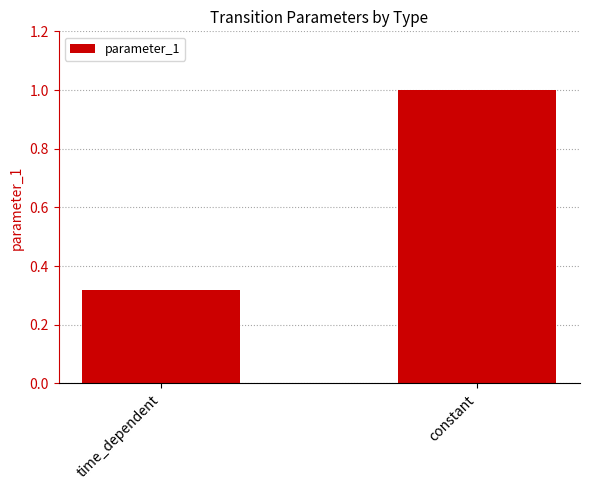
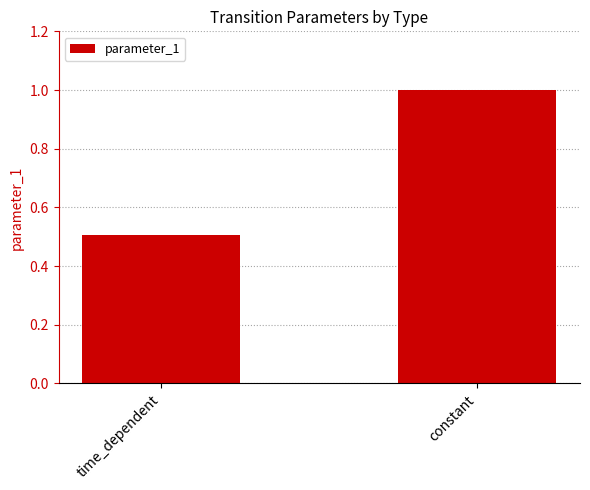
  {
-   "time_dependent": 0.32,
+   "time_dependent": 0.51,
    "constant": 1.00
  }
